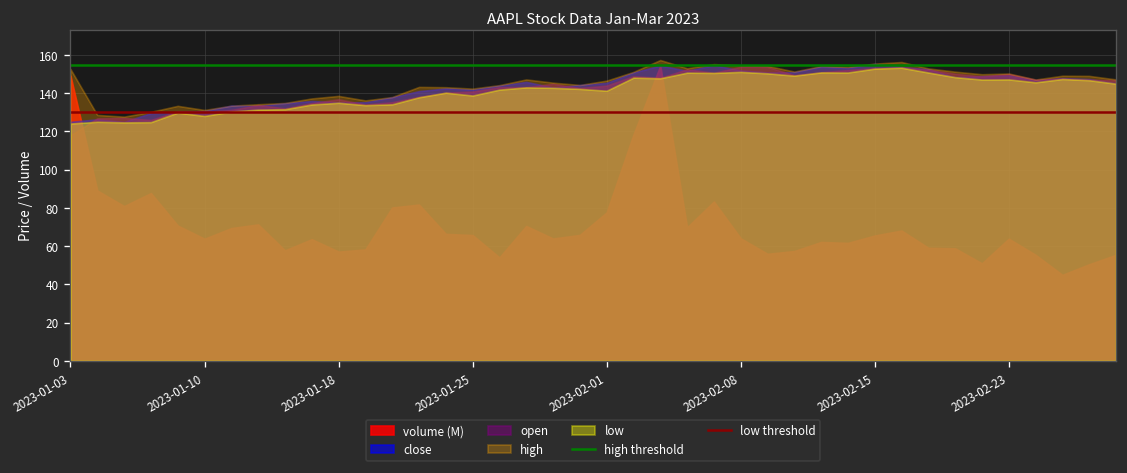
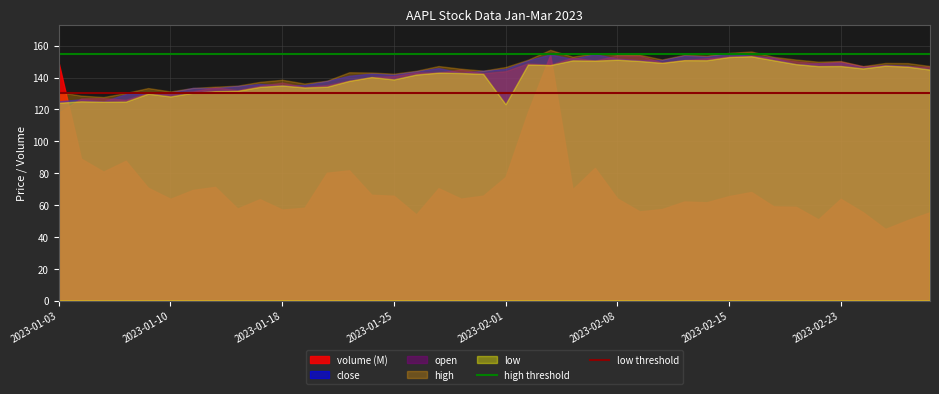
  {
    "volume (M)": {
      "2023-01-03": 149,
      "2023-01-10": 64,
      "2023-01-18": 57,
      "2023-01-25": 66,
      "2023-02-01": 78,
      "2023-02-08": 64,
      "2023-02-15": 66,
      "2023-02-23": 64
    },
    "open": {
      "2023-01-03": 118,
      "2023-01-18": 137
    },
    "high": {
-     "2023-01-03": 153,
+     "2023-01-03": 131,
      "2023-01-18": 139
    },
    "low": {
      "2023-01-10": 128,
      "2023-01-25": 139,
-     "2023-02-01": 141,
+     "2023-02-01": 123,
      "2023-02-23": 147
    }
  }
